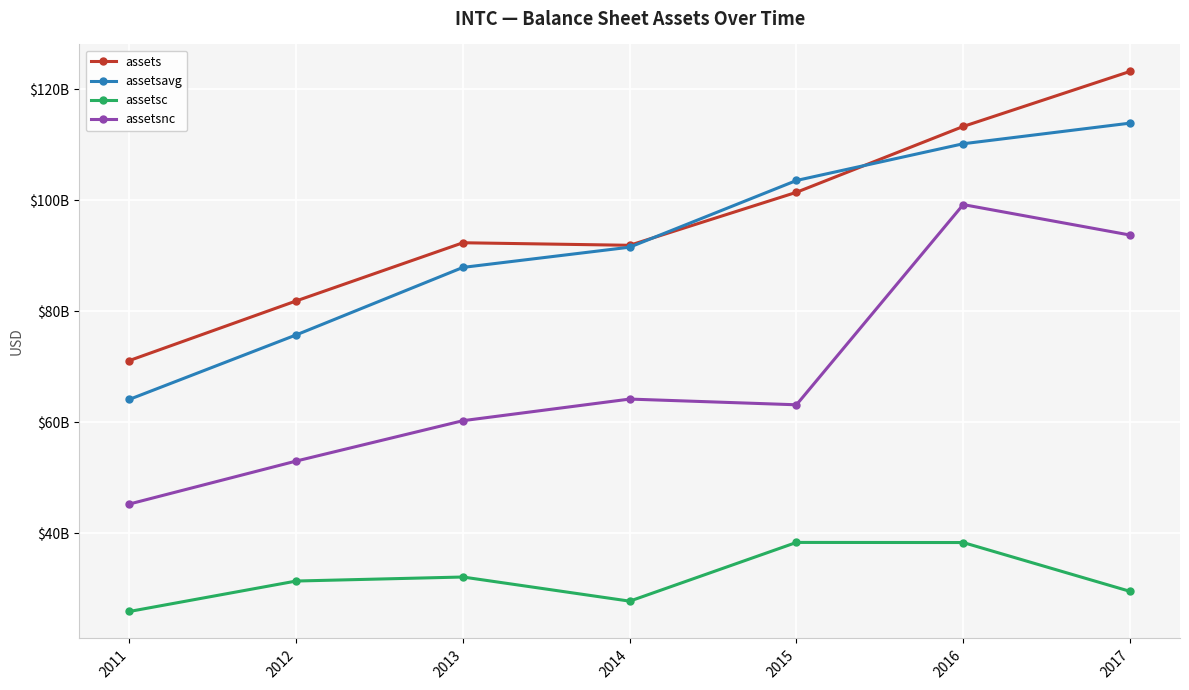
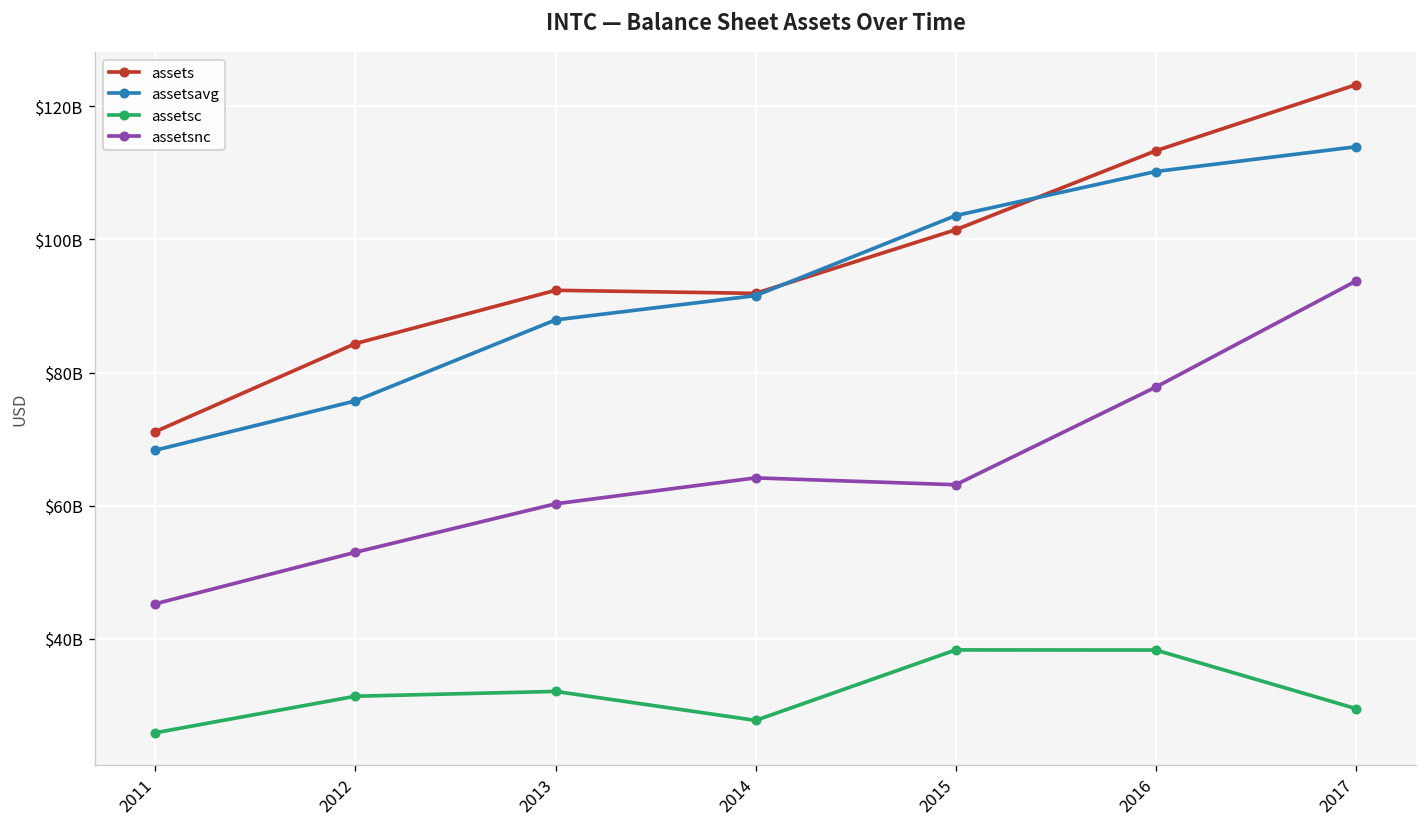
  {
    "assets": {
      "2011": "$71000000000",
-     "2012": "$82000000000",
+     "2012": "$84000000000",
      "2013": "$92000000000",
      "2015": "$101000000000",
      "2016": "$113000000000",
      "2017": "$123000000000"
    },
    "assetsavg": {
-     "2011": "$64000000000",
+     "2011": "$68000000000",
      "2012": "$76000000000",
      "2013": "$88000000000",
      "2015": "$104000000000",
      "2016": "$110000000000",
      "2017": "$114000000000"
    },
    "assetsc": {
      "2011": "$26000000000",
      "2012": "$31000000000",
      "2013": "$32000000000",
      "2014": "$28000000000",
      "2015": "$38000000000",
      "2016": "$38000000000",
      "2017": "$30000000000"
    },
    "assetsnc": {
      "2011": "$45000000000",
      "2012": "$53000000000",
      "2013": "$60000000000",
      "2014": "$64000000000",
      "2015": "$63000000000",
-     "2016": "$99000000000",
+     "2016": "$78000000000",
      "2017": "$94000000000"
    }
  }
